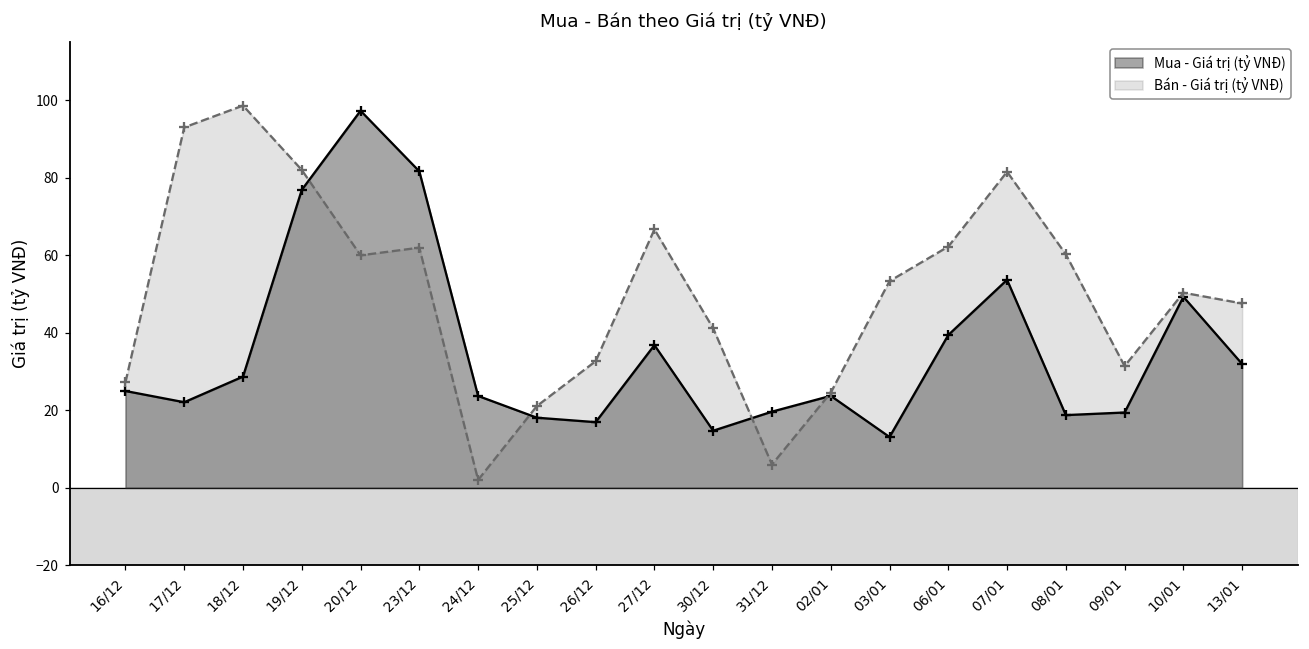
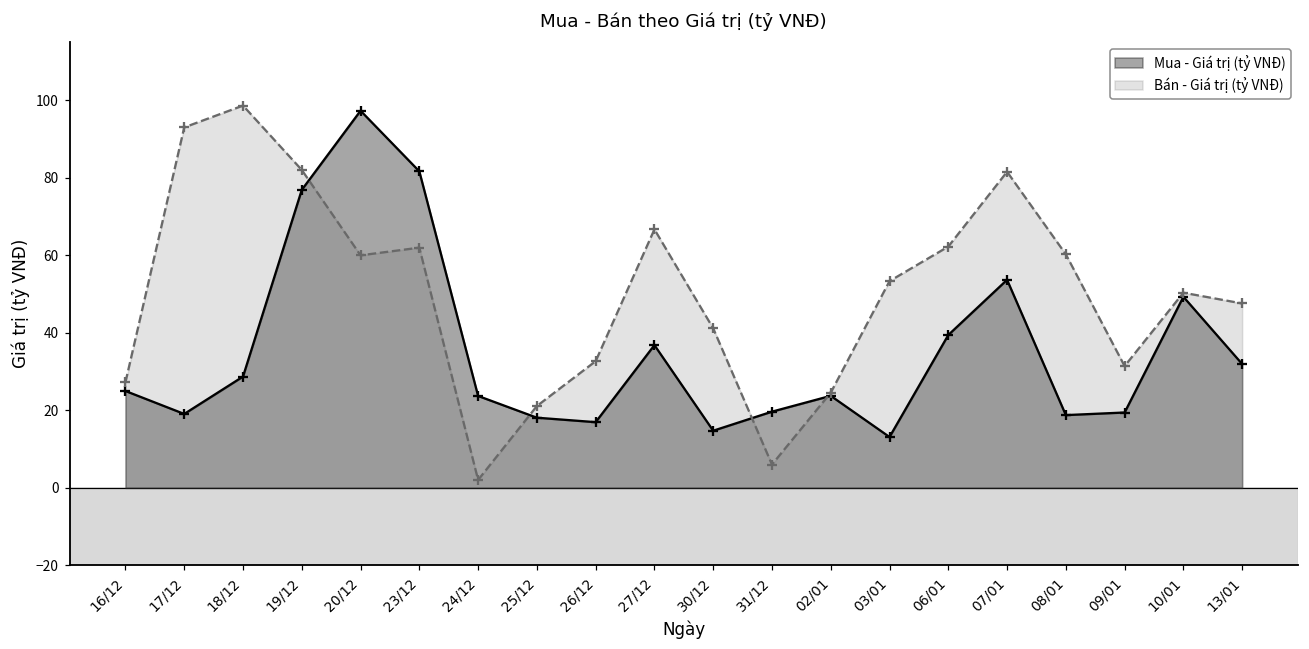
  {
    "Mua - Giá trị (tỷ VNĐ)": {
      "16/12": 25,
-     "17/12": 22,
+     "17/12": 19,
      "18/12": 29,
      "19/12": 77,
      "20/12": 97,
      "23/12": 82,
      "24/12": 24,
      "25/12": 18,
      "26/12": 17,
      "27/12": 37,
      "30/12": 15,
      "31/12": 20,
      "02/01": 24,
      "03/01": 13,
      "06/01": 39,
      "07/01": 54,
      "08/01": 19,
      "09/01": 19,
      "10/01": 49,
      "13/01": 32
    },
    "Bán - Giá trị (tỷ VNĐ)": {
      "16/12": 27,
      "17/12": 93,
      "18/12": 99,
      "19/12": 82,
      "20/12": 60,
      "23/12": 62,
      "24/12": 2,
      "25/12": 21,
      "26/12": 33,
      "27/12": 67,
      "30/12": 41,
      "31/12": 6,
      "02/01": 25,
      "03/01": 53,
      "06/01": 62,
      "07/01": 82,
      "08/01": 60,
      "09/01": 31,
      "10/01": 50,
      "13/01": 48
    }
  }
